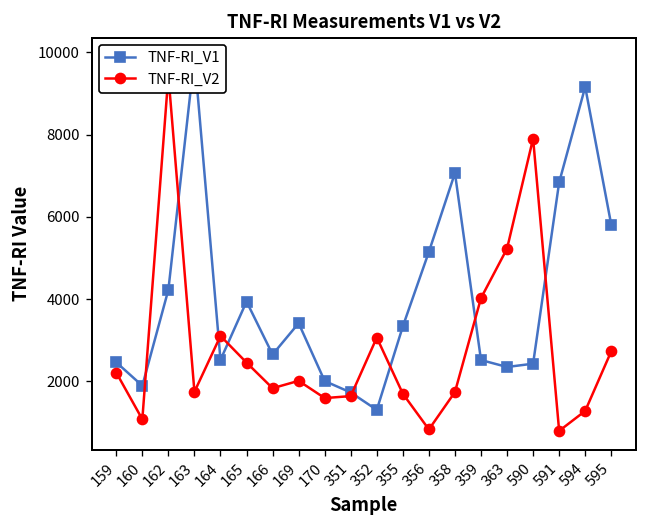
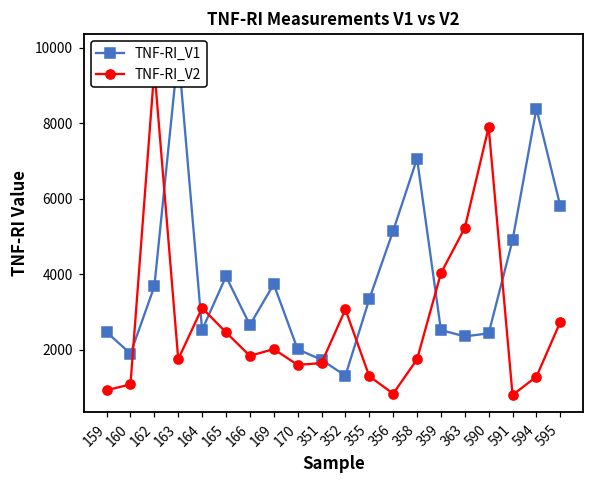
  {
    "TNF-RI_V1": {
      "159": 2500,
      "160": 1900,
-     "162": 4200,
+     "162": 3700,
      "164": 2500,
      "165": 3900,
      "166": 2700,
-     "169": 3400,
+     "169": 3700,
      "170": 2000,
      "351": 1700,
      "352": 1300,
      "355": 3300,
      "356": 5100,
      "358": 7100,
      "359": 2500,
      "363": 2300,
      "590": 2400,
-     "591": 6800,
-     "594": 9200,
+     "591": 4900,
+     "594": 8400,
      "595": 5800
    },
    "TNF-RI_V2": {
-     "159": 2200,
+     "159": 900,
      "160": 1100,
      "163": 1700,
      "164": 3100,
      "165": 2500,
      "166": 1800,
      "169": 2000,
      "170": 1600,
      "351": 1600,
      "352": 3100,
-     "355": 1700,
+     "355": 1300,
      "356": 800,
      "358": 1700,
      "359": 4000,
      "363": 5200,
      "590": 7900,
      "591": 800,
      "594": 1300,
      "595": 2700
    }
  }
